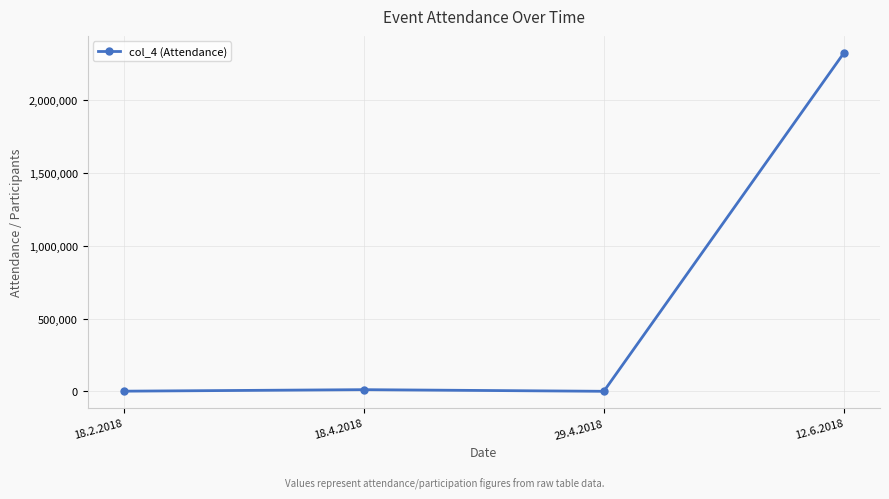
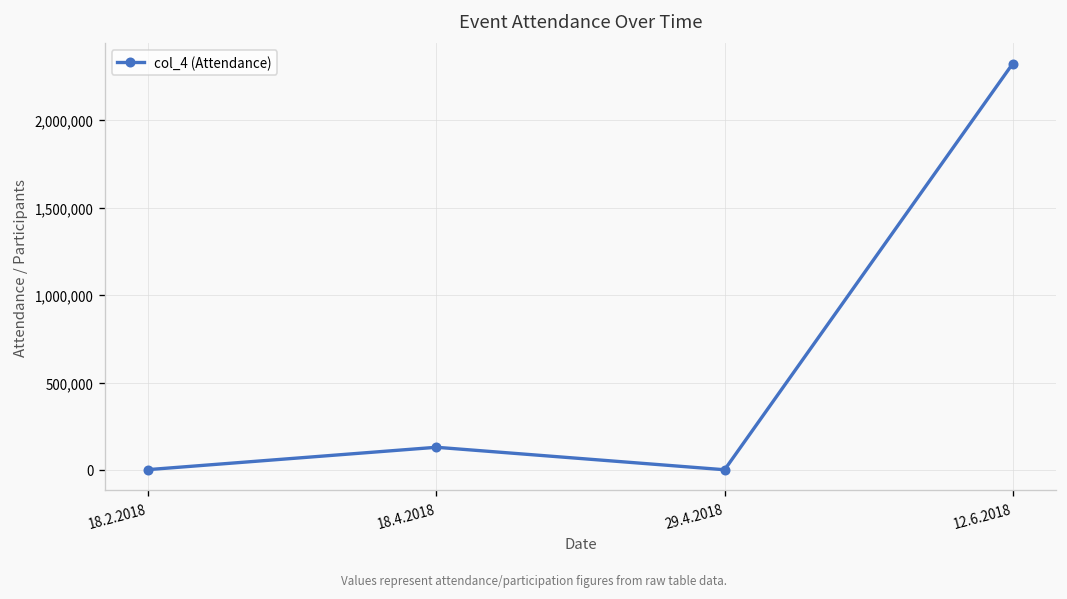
  {
    "18.2.2018": "0",
-   "18.4.2018": "10,000",
+   "18.4.2018": "130,000",
    "29.4.2018": "0",
    "12.6.2018": "2,320,000"
  }
